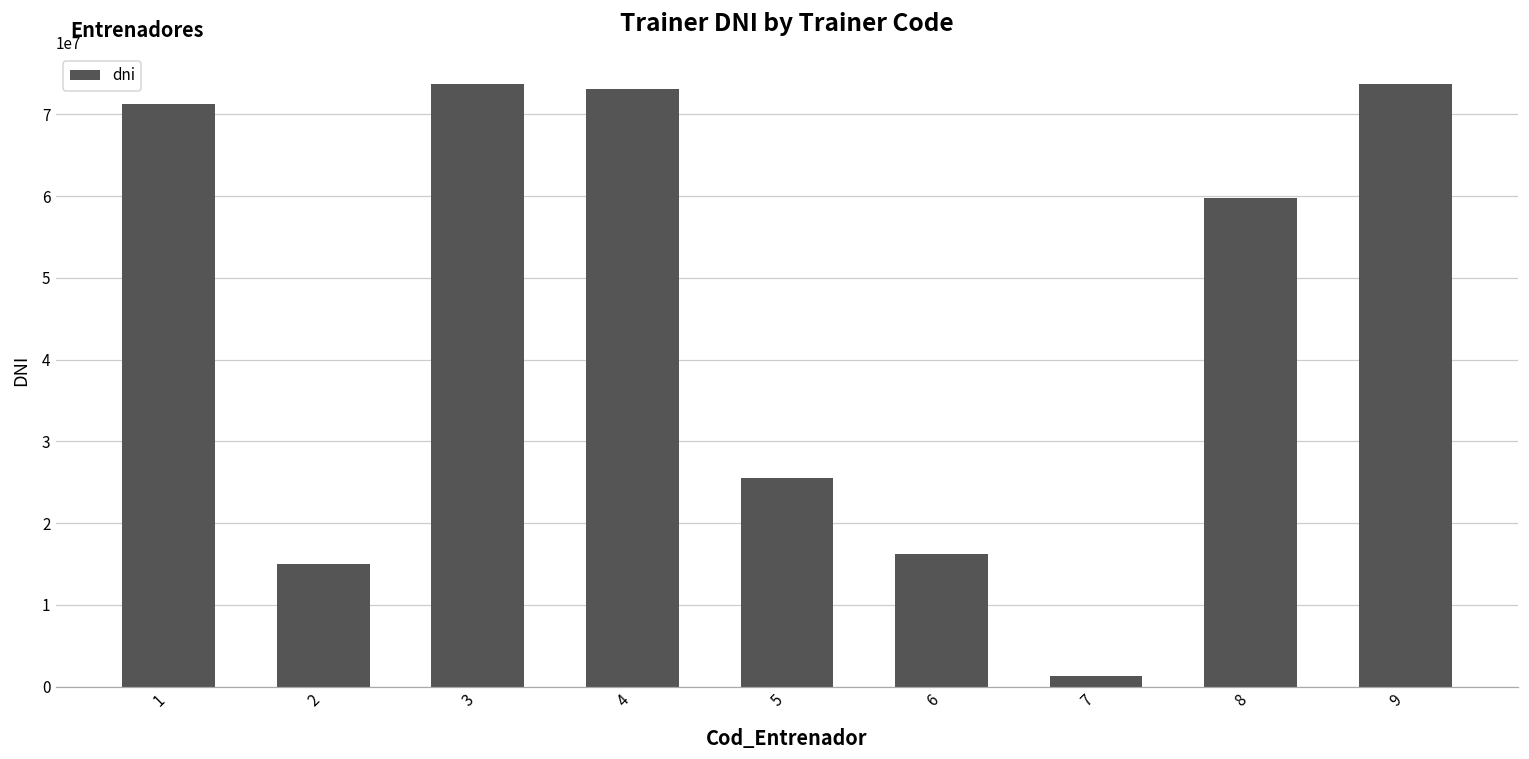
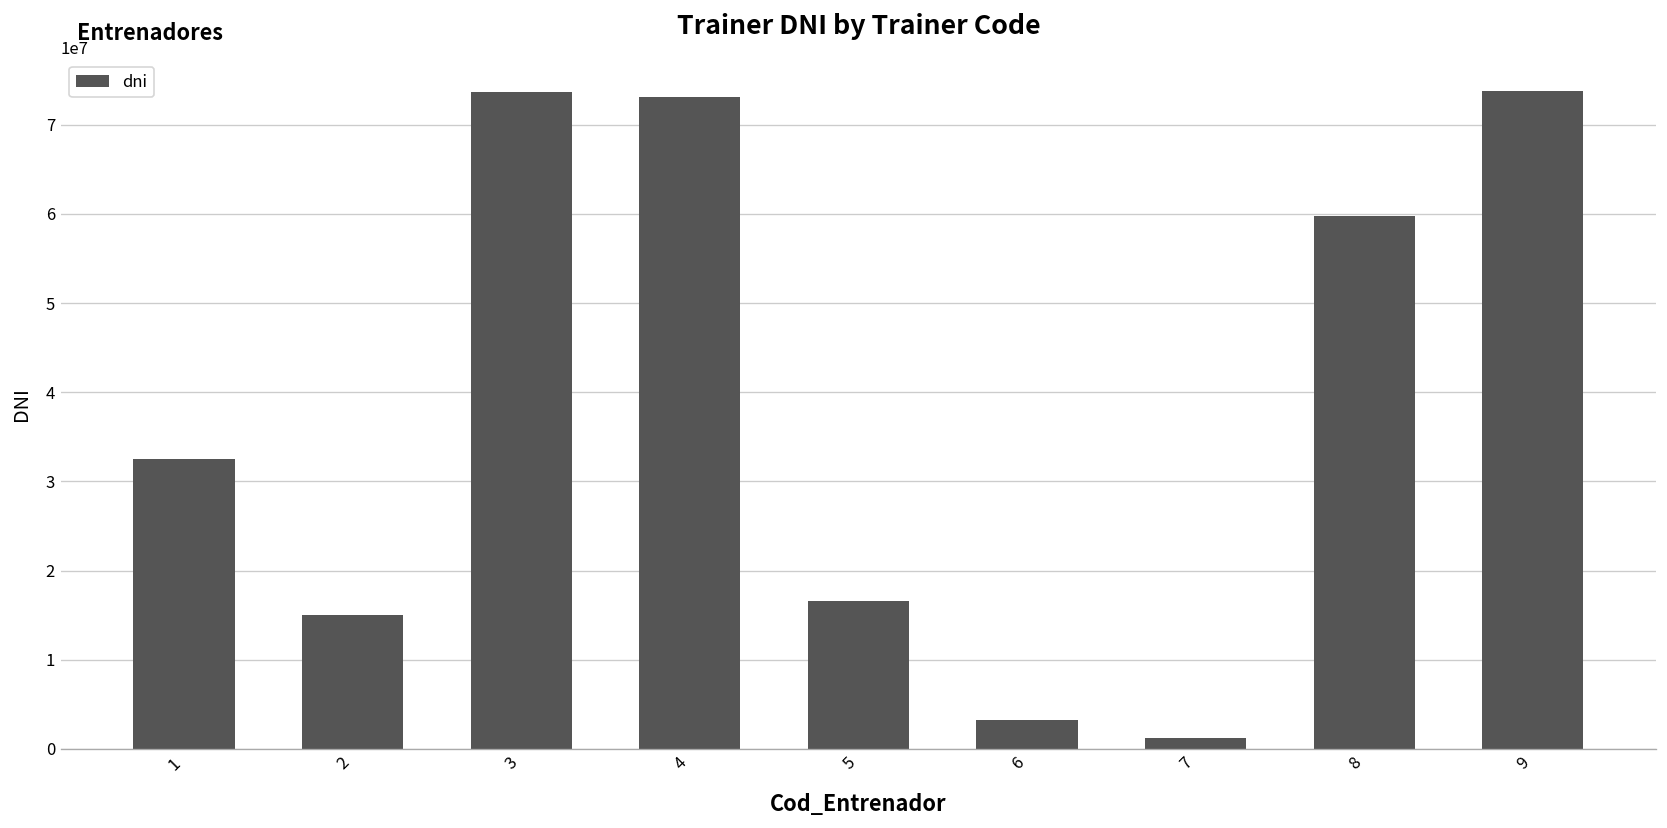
  {
-   "1": 71000000,
+   "1": 33000000,
    "2": 15000000,
    "3": 74000000,
    "4": 73000000,
-   "5": 26000000,
-   "6": 16000000,
+   "5": 17000000,
+   "6": 3000000,
    "7": 1000000,
    "8": 60000000,
    "9": 74000000
  }
